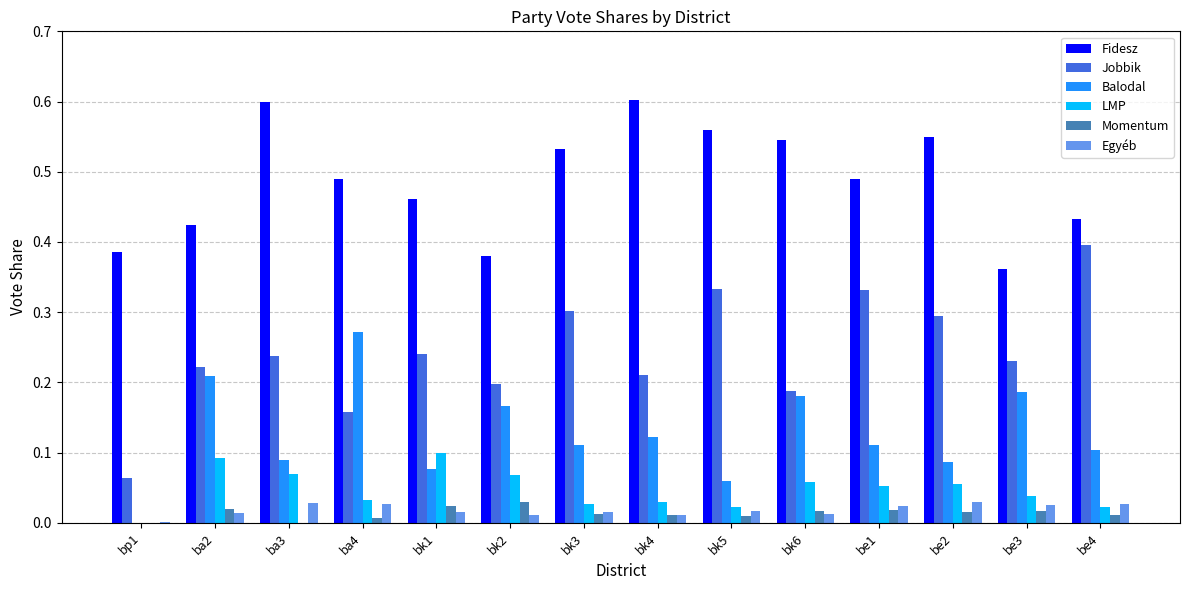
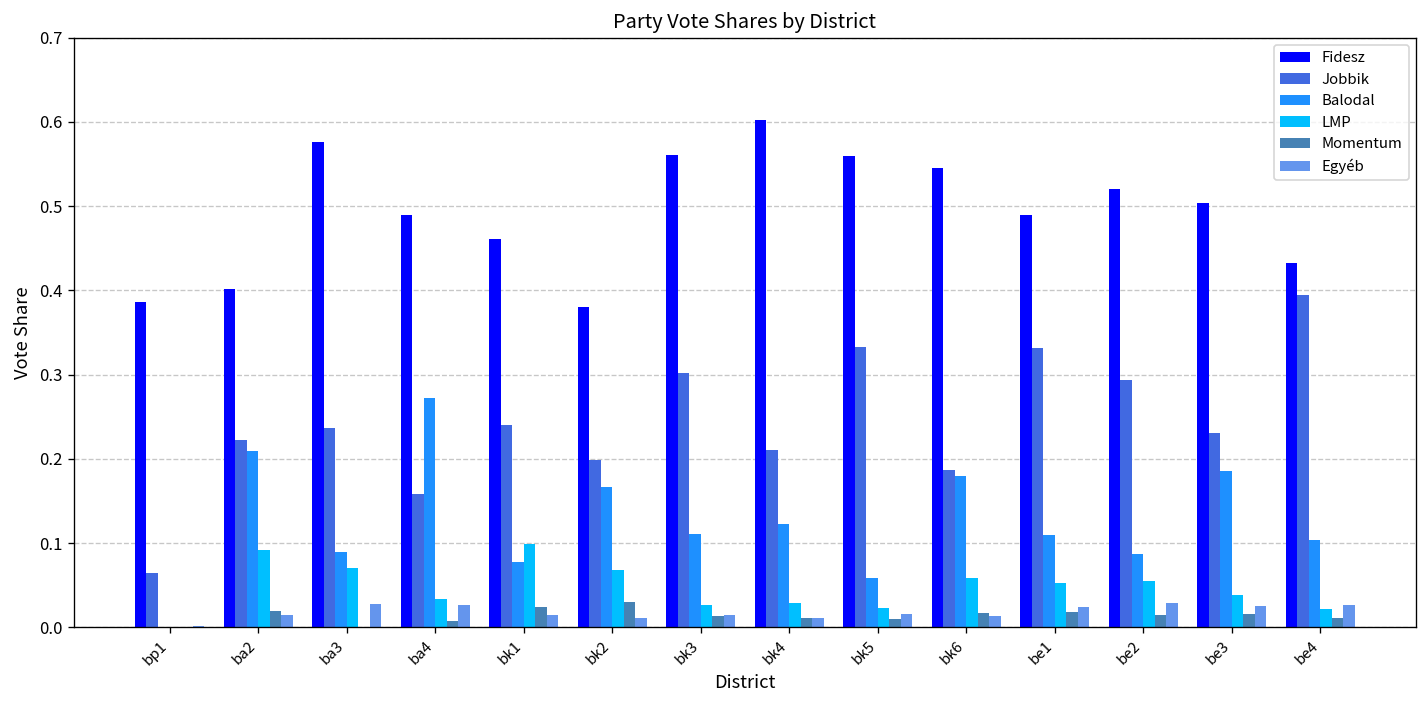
  {
    "Fidesz": {
      "bp1": 0.39,
-     "ba2": 0.42,
-     "ba3": 0.60,
+     "ba2": 0.40,
+     "ba3": 0.58,
      "ba4": 0.49,
      "bk1": 0.46,
      "bk2": 0.38,
-     "bk3": 0.53,
+     "bk3": 0.56,
      "bk4": 0.60,
      "bk5": 0.56,
      "bk6": 0.55,
      "be1": 0.49,
-     "be2": 0.55,
-     "be3": 0.36,
+     "be2": 0.52,
+     "be3": 0.50,
      "be4": 0.43
    }
  }
